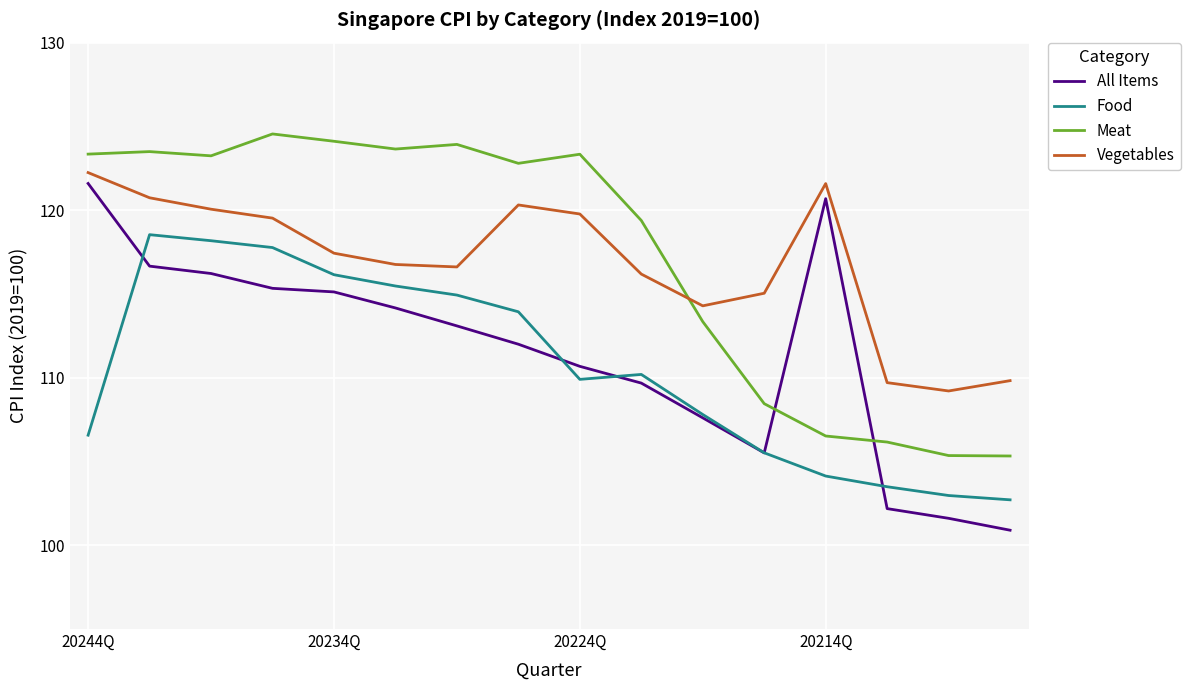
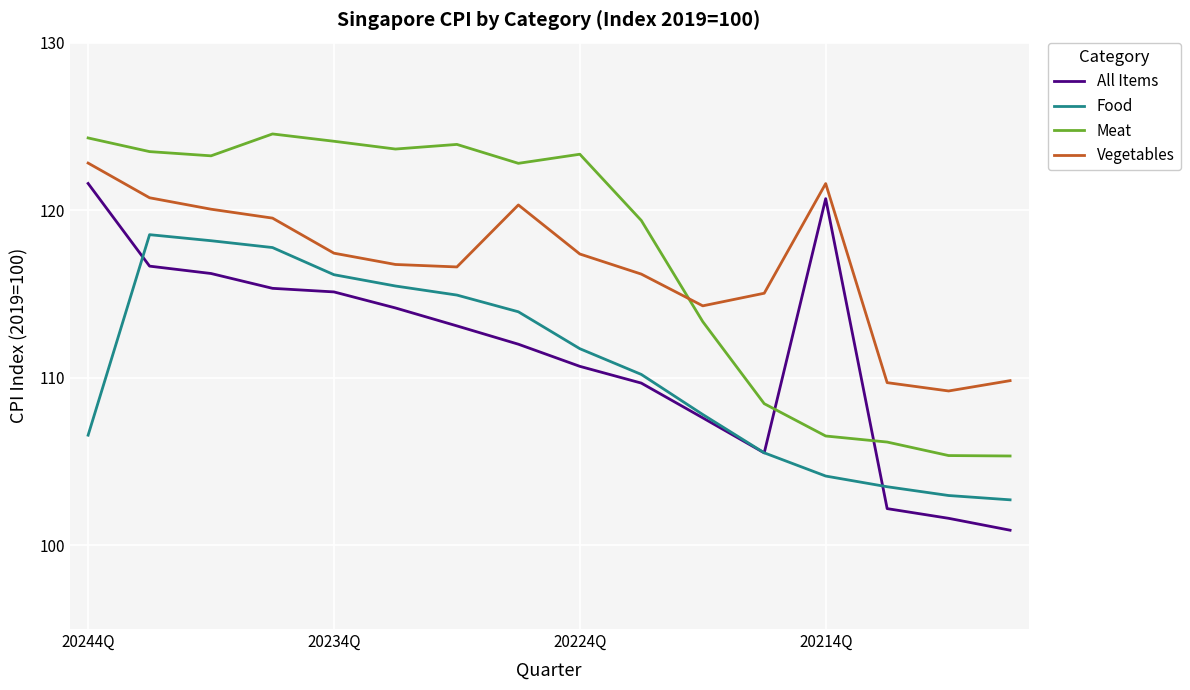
  {
    "All Items": {
      "20244Q": 121.6,
      "20234Q": 115.1,
      "20224Q": 110.7,
      "20214Q": 120.7
    },
    "Food": {
      "20244Q": 106.6,
      "20234Q": 116.1,
-     "20224Q": 109.9,
+     "20224Q": 111.7,
      "20214Q": 104.1
    },
    "Meat": {
-     "20244Q": 123.3,
+     "20244Q": 124.3,
      "20234Q": 124.1,
      "20224Q": 123.3,
      "20214Q": 106.5
    },
    "Vegetables": {
-     "20244Q": 122.2,
+     "20244Q": 122.8,
      "20234Q": 117.4,
-     "20224Q": 119.8,
+     "20224Q": 117.4,
      "20214Q": 121.6
    }
  }
